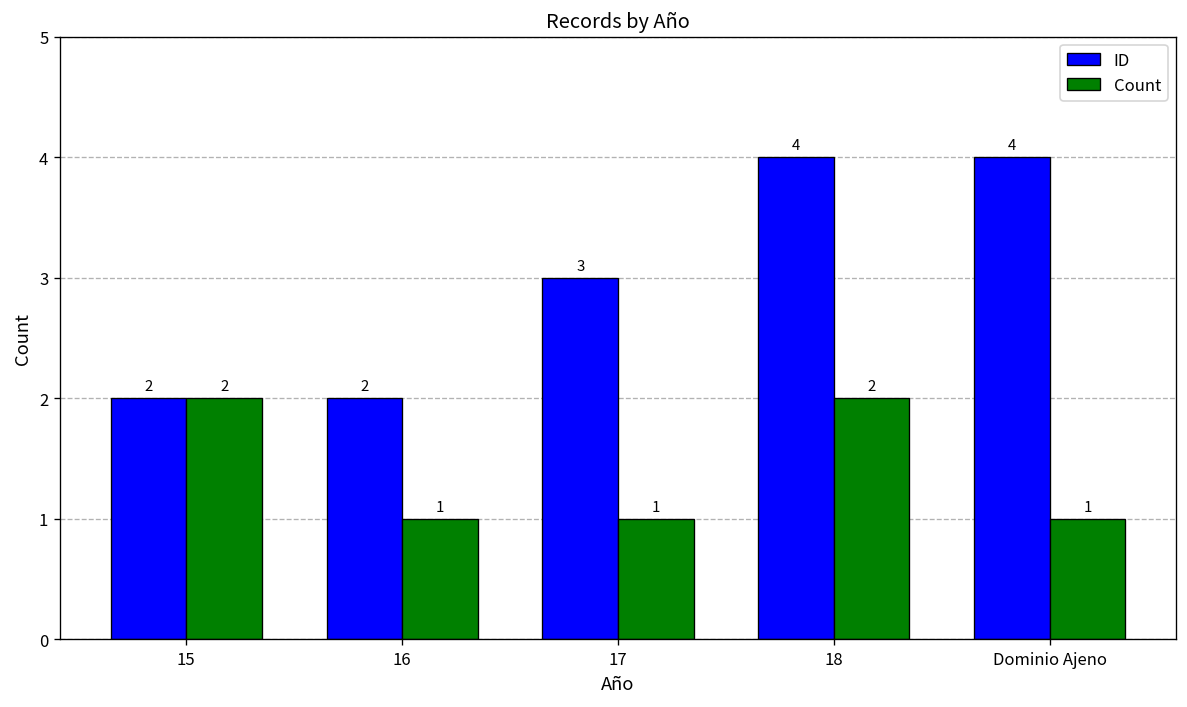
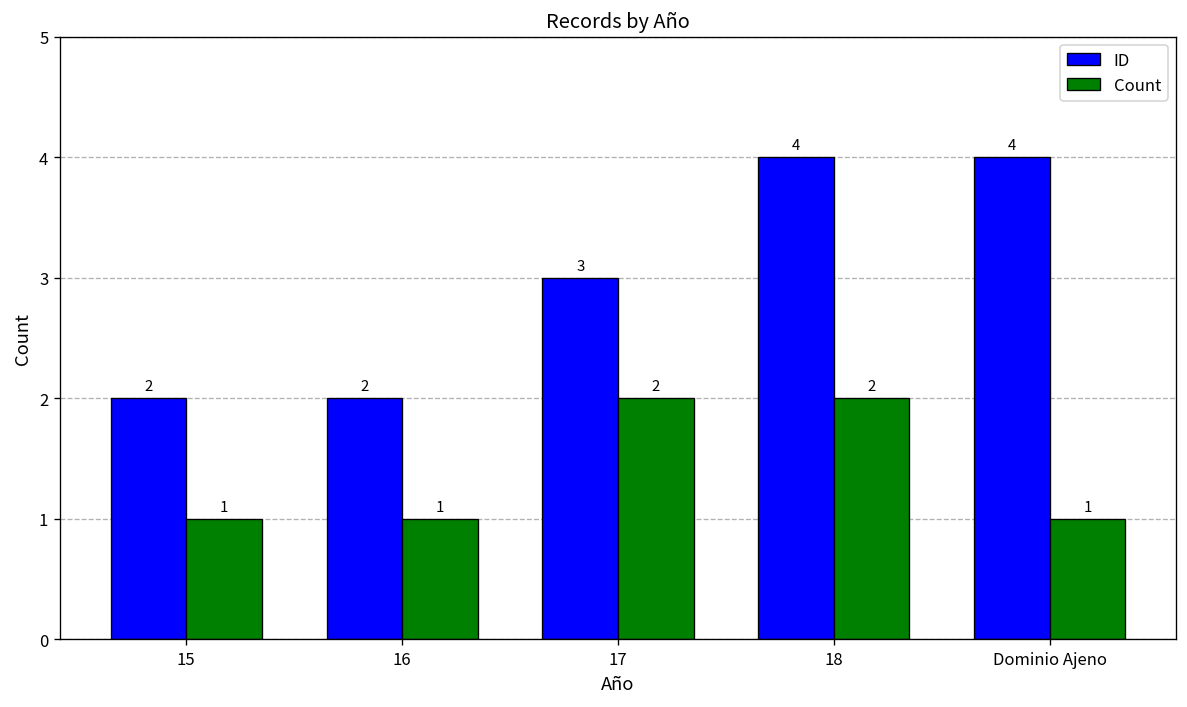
  {
    "ID": {
      "15": 2,
      "16": 2,
      "17": 3,
      "18": 4,
      "Dominio Ajeno": 4
    },
    "Count": {
-     "15": 2,
+     "15": 1,
      "16": 1,
-     "17": 1,
+     "17": 2,
      "18": 2,
      "Dominio Ajeno": 1
    }
  }
